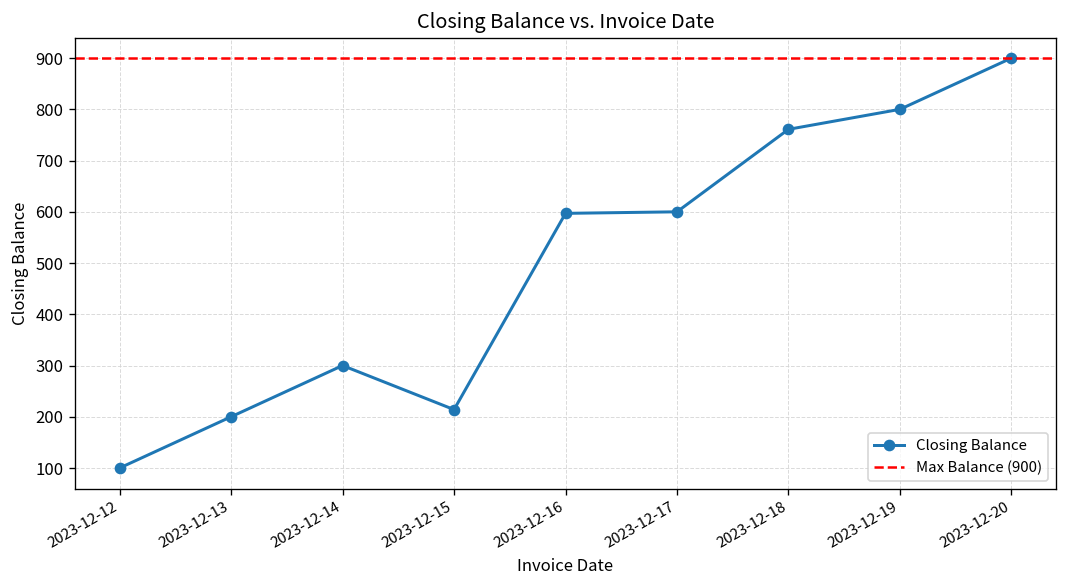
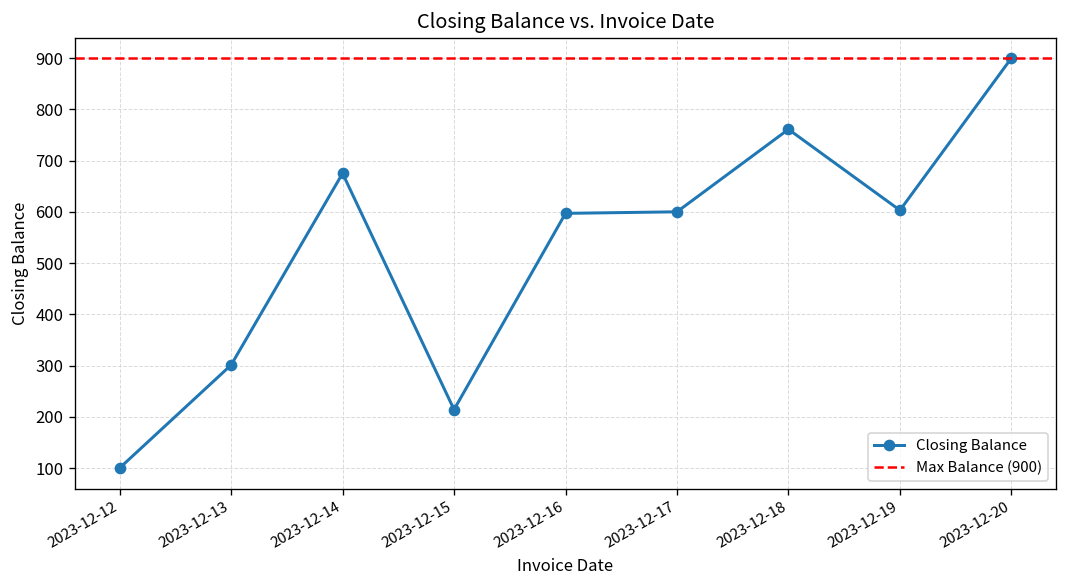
  {
    "2023-12-12": 100,
-   "2023-12-13": 200,
-   "2023-12-14": 300,
+   "2023-12-13": 300,
+   "2023-12-14": 680,
    "2023-12-15": 210,
    "2023-12-16": 600,
    "2023-12-17": 600,
    "2023-12-18": 760,
-   "2023-12-19": 800,
+   "2023-12-19": 600,
    "2023-12-20": 900
  }
